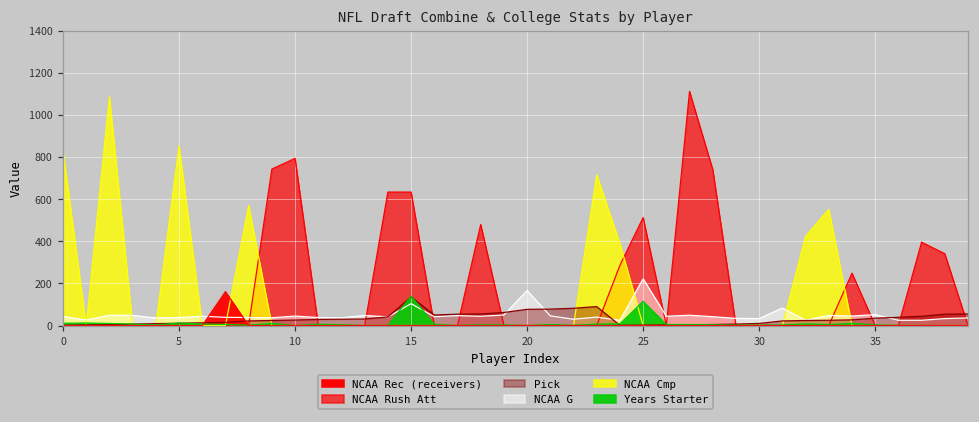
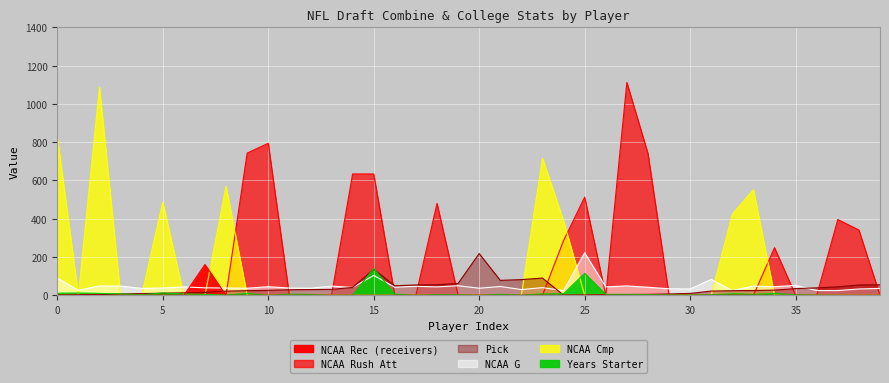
  {
    "NCAA Cmp": {
      "0": 830,
-     "5": 850
+     "5": 490
    },
    "NCAA G": {
-     "0": 40,
+     "0": 90,
      "5": 40,
      "10": 50,
      "15": 100,
-     "20": 170,
+     "20": 40,
      "25": 220,
      "30": 30,
      "35": 50
    },
    "Pick": {
      "10": 30,
-     "20": 80,
+     "20": 220,
      "35": 40
    },
    "Years Starter": {
      "25": 120
    }
  }
